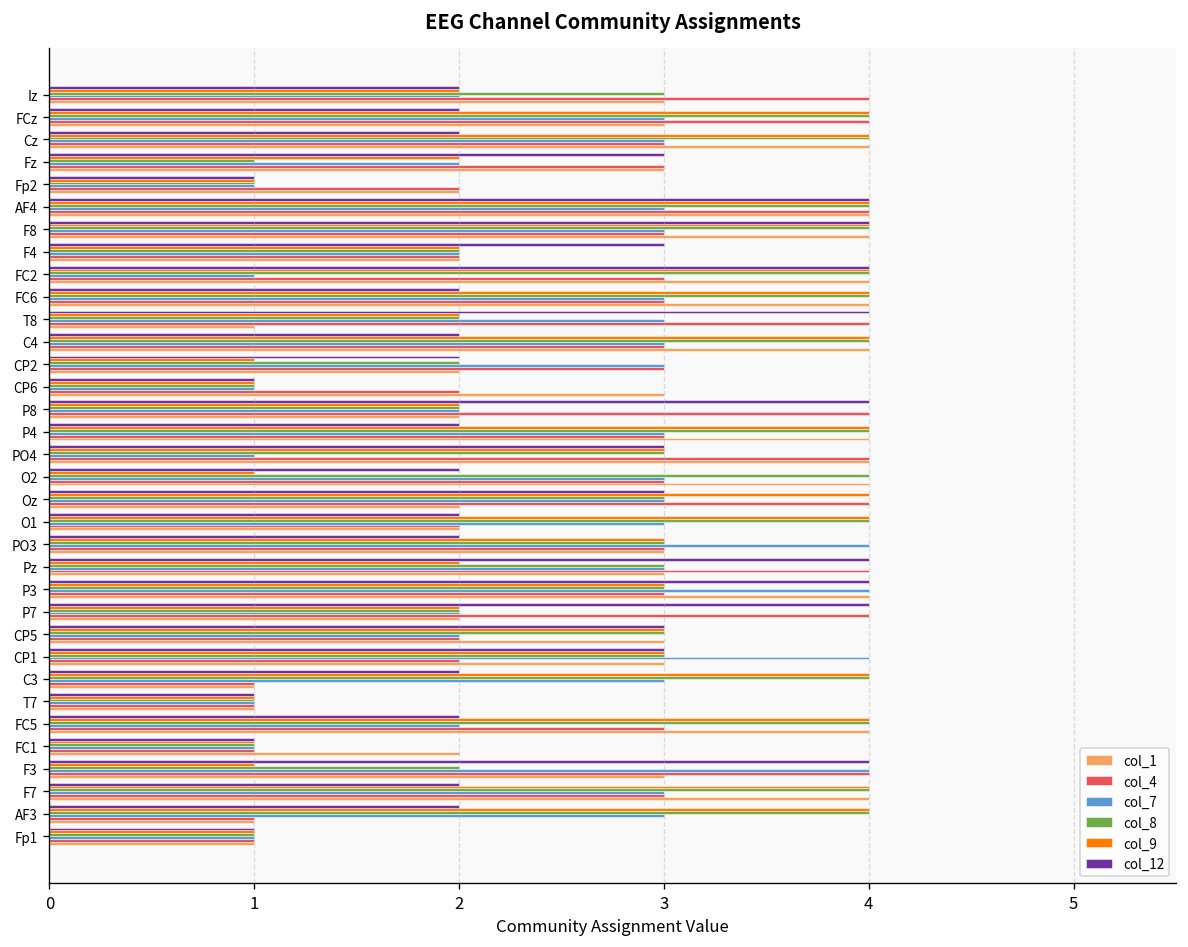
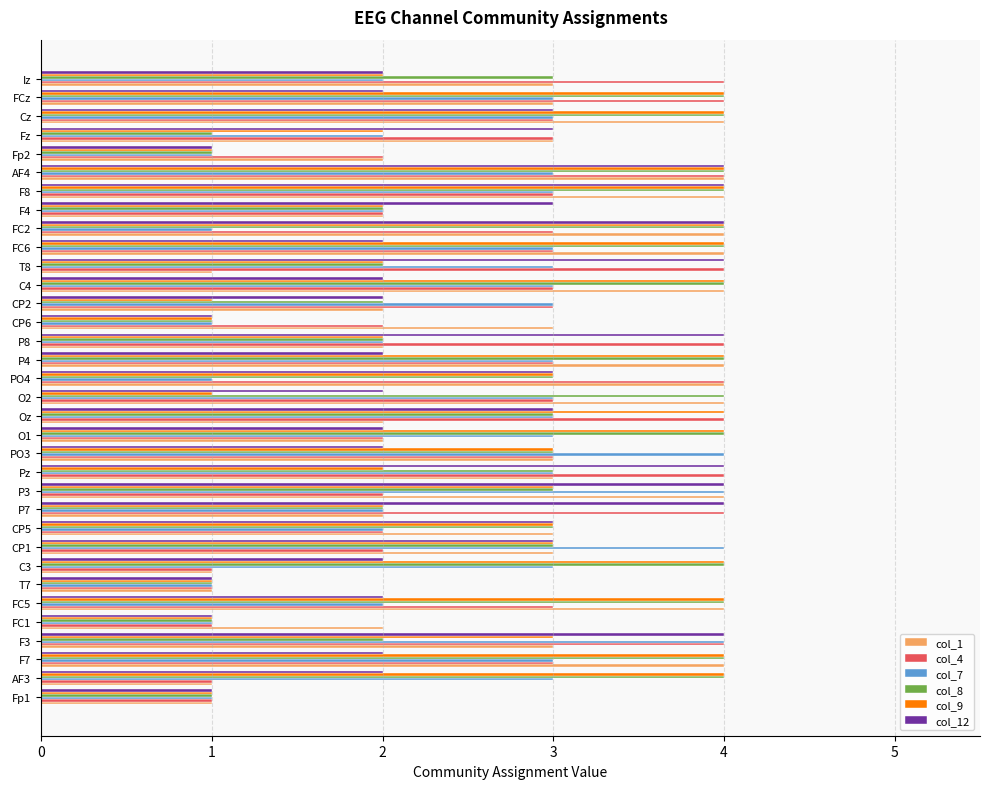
  {
    "col_4": {
      "Iz": 4,
      "FCz": 4,
      "Cz": 3,
      "Fz": 3,
      "Fp2": 2,
      "AF4": 4,
      "F8": 3,
      "F4": 2,
      "FC2": 3,
      "FC6": 3,
      "T8": 4,
      "C4": 3,
      "CP2": 3,
      "CP6": 2,
      "P8": 4,
      "P4": 3,
      "PO4": 4,
      "O2": 3,
      "Oz": 4,
      "O1": 2,
      "PO3": 3,
      "Pz": 4,
-     "P3": 3,
+     "P3": 2,
      "P7": 4,
      "CP5": 2,
      "CP1": 2,
      "C3": 1,
      "T7": 1,
      "FC5": 3,
      "FC1": 1,
      "F3": 4,
      "F7": 3,
      "AF3": 1,
      "Fp1": 1
    },
    "col_9": {
      "Iz": 2,
      "FCz": 4,
      "Cz": 4,
      "Fz": 2,
      "Fp2": 1,
      "AF4": 4,
      "F8": 4,
      "F4": 2,
      "FC2": 4,
      "FC6": 4,
      "T8": 2,
      "C4": 4,
      "CP2": 1,
      "CP6": 1,
      "P8": 2,
      "P4": 4,
      "PO4": 3,
      "O2": 1,
      "Oz": 4,
      "O1": 4,
      "PO3": 3,
      "Pz": 2,
      "P3": 3,
      "P7": 2,
      "CP5": 3,
      "CP1": 3,
      "C3": 4,
      "T7": 1,
      "FC5": 4,
      "FC1": 1,
-     "F3": 1,
+     "F3": 3,
      "F7": 4,
      "AF3": 4,
      "Fp1": 1
    },
    "col_12": {
      "Iz": 2,
      "FCz": 2,
-     "Cz": 2,
+     "Cz": 3,
      "Fz": 3,
      "Fp2": 1,
      "AF4": 4,
      "F8": 4,
      "F4": 3,
      "FC2": 4,
      "FC6": 2,
      "T8": 4,
      "C4": 2,
      "CP2": 2,
      "CP6": 1,
      "P8": 4,
      "P4": 2,
      "PO4": 3,
      "O2": 2,
      "Oz": 3,
      "O1": 2,
      "PO3": 2,
      "Pz": 4,
      "P3": 4,
      "P7": 4,
      "CP5": 3,
      "CP1": 3,
      "C3": 2,
      "T7": 1,
      "FC5": 2,
      "FC1": 1,
      "F3": 4,
      "F7": 2,
      "AF3": 2,
      "Fp1": 1
    }
  }
